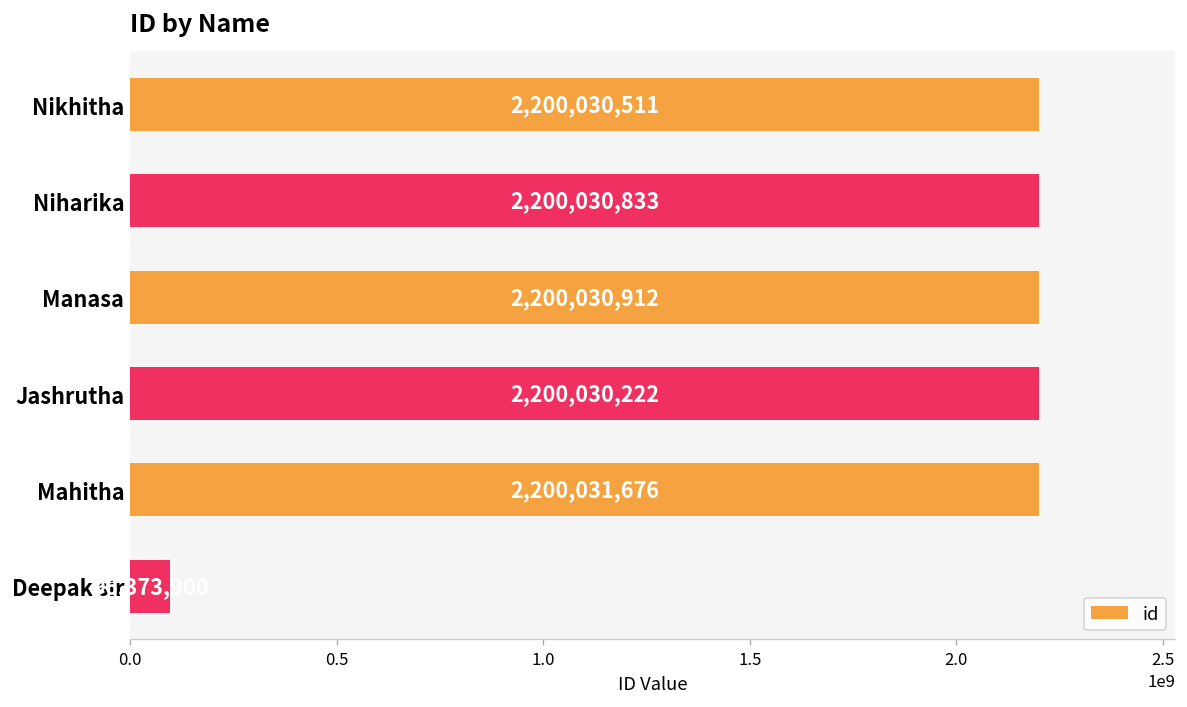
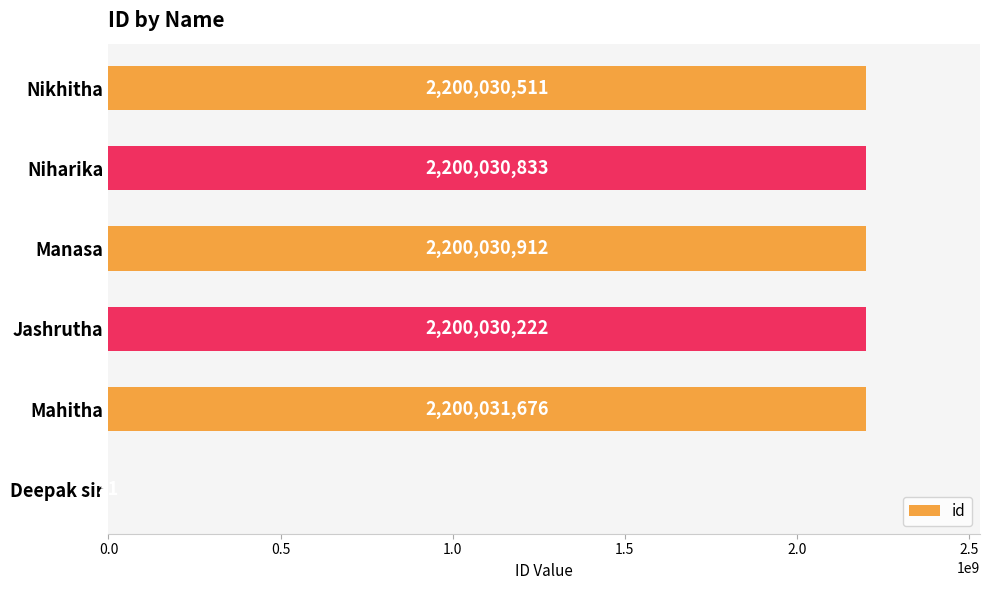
  {
-   "Deepak sir": 100000000
+   "Deepak sir": 0
  }
